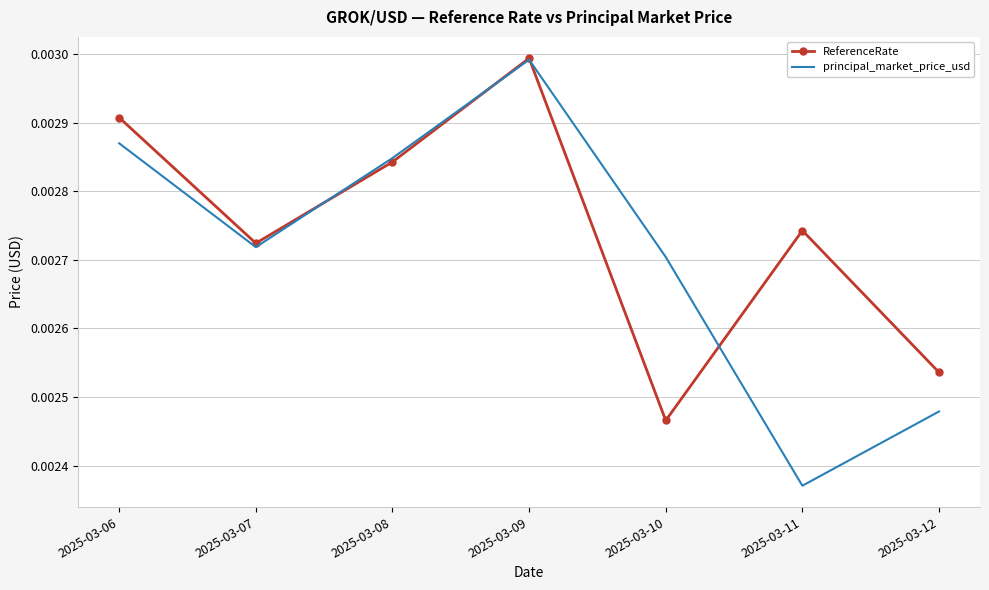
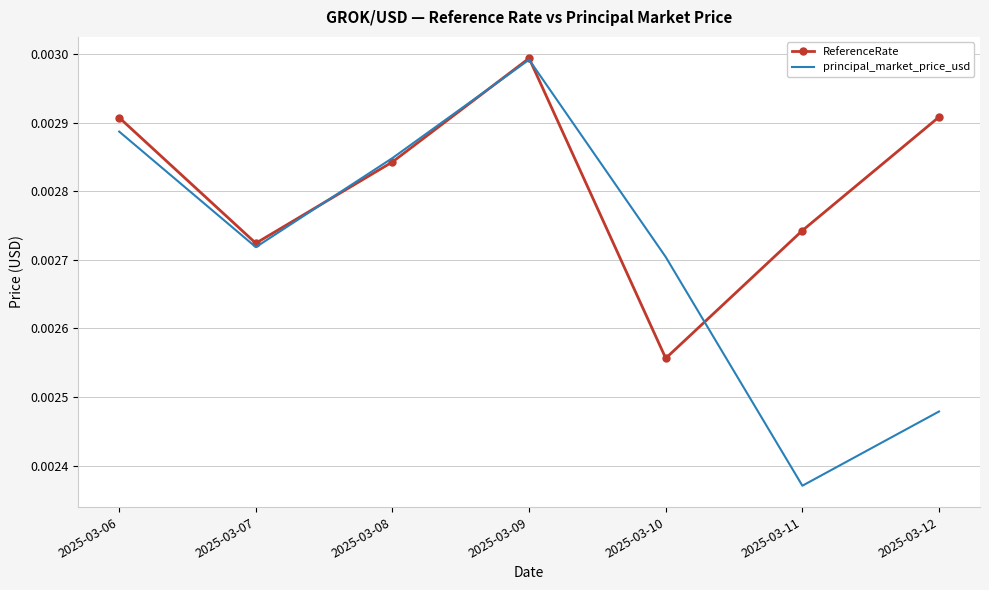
  {
    "ReferenceRate": {
      "2025-03-06": 0.00291,
      "2025-03-07": 0.00272,
      "2025-03-08": 0.00284,
-     "2025-03-10": 0.00247,
+     "2025-03-10": 0.00256,
      "2025-03-11": 0.00274,
-     "2025-03-12": 0.00254
+     "2025-03-12": 0.00291
    },
    "principal_market_price_usd": {
-     "2025-03-06": 0.00287,
+     "2025-03-06": 0.00289,
      "2025-03-07": 0.00272,
      "2025-03-08": 0.00285,
      "2025-03-10": 0.00270,
      "2025-03-11": 0.00237,
      "2025-03-12": 0.00248
    }
  }
